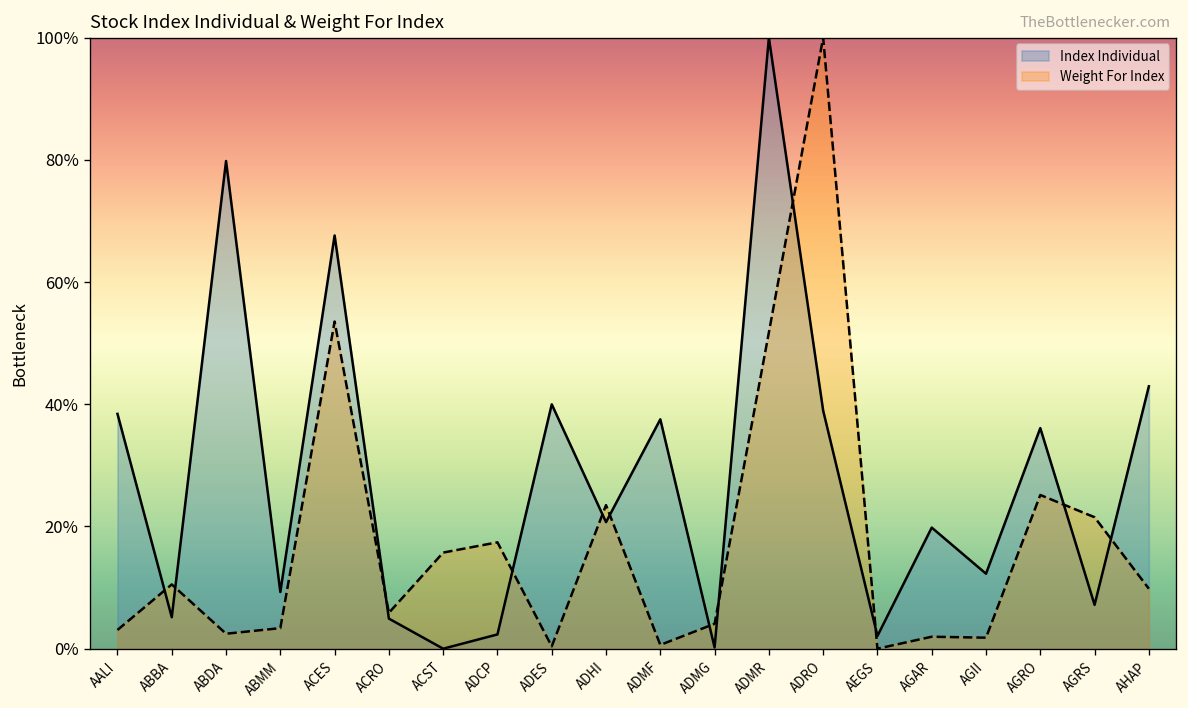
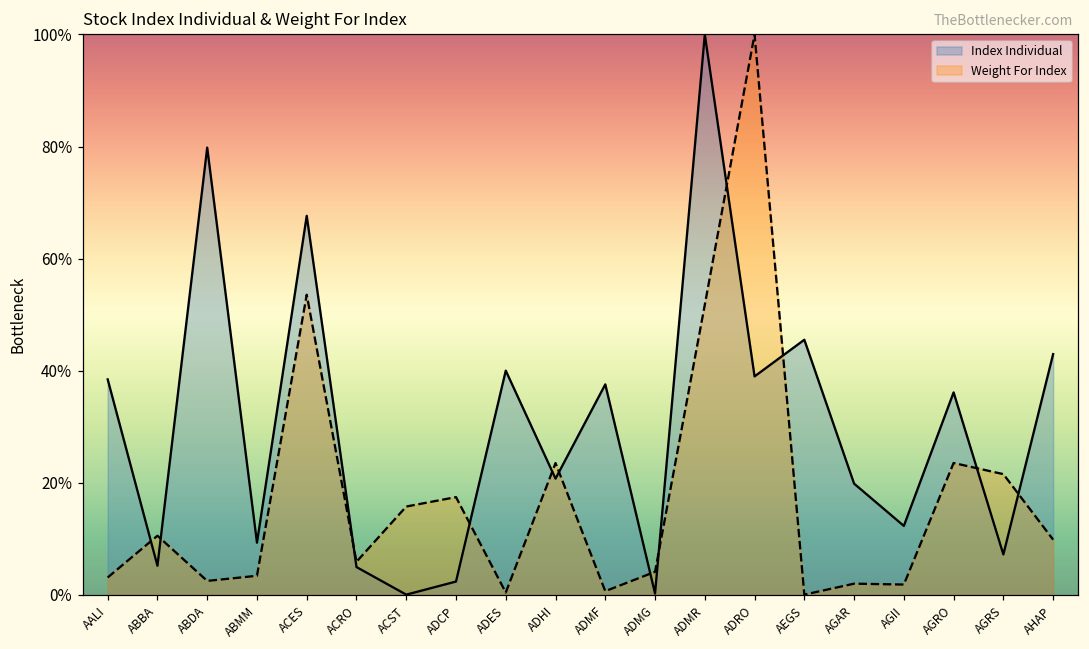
  {
    "Index Individual": {
      "AALI": "38%",
      "ABBA": "5%",
      "ABDA": "80%",
      "ABMM": "9%",
      "ACES": "68%",
      "ACRO": "5%",
      "ACST": "0%",
      "ADCP": "2%",
      "ADES": "40%",
      "ADHI": "21%",
      "ADMF": "38%",
      "ADMG": "0%",
      "ADMR": "100%",
      "ADRO": "39%",
-     "AEGS": "2%",
+     "AEGS": "46%",
      "AGAR": "20%",
      "AGII": "12%",
      "AGRO": "36%",
      "AGRS": "7%",
      "AHAP": "43%"
    },
    "Weight For Index": {
      "AALI": "3%",
      "ABBA": "11%",
      "ABDA": "2%",
      "ABMM": "3%",
      "ACES": "54%",
      "ACRO": "6%",
      "ACST": "16%",
      "ADCP": "17%",
      "ADES": "0%",
      "ADHI": "23%",
      "ADMF": "1%",
      "ADMG": "4%",
      "ADMR": "52%",
      "ADRO": "100%",
      "AEGS": "0%",
      "AGAR": "2%",
      "AGII": "2%",
-     "AGRO": "25%",
+     "AGRO": "24%",
      "AGRS": "22%",
      "AHAP": "10%"
    }
  }
